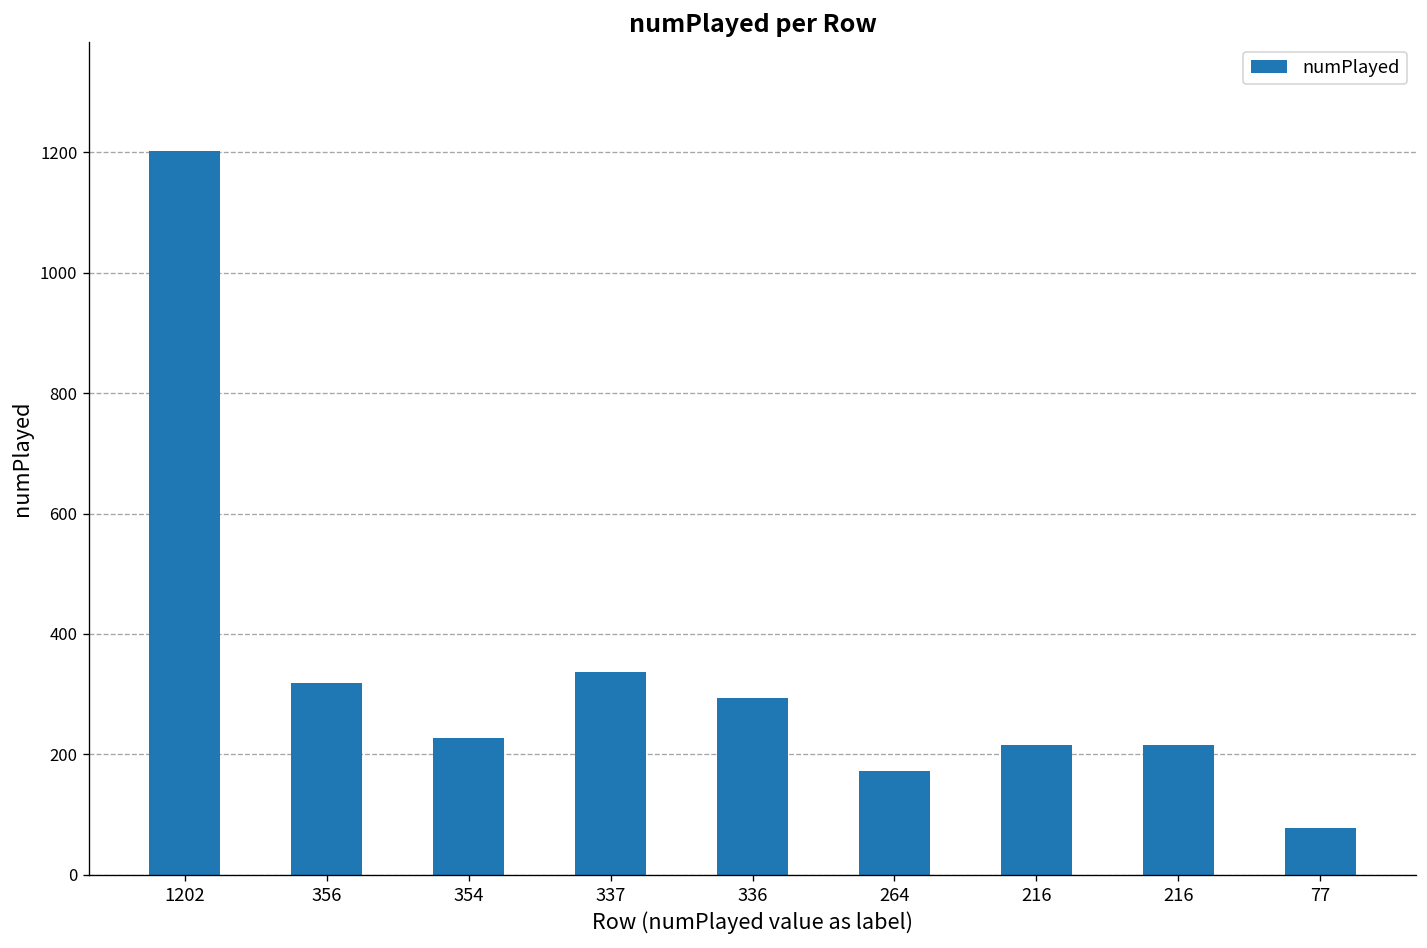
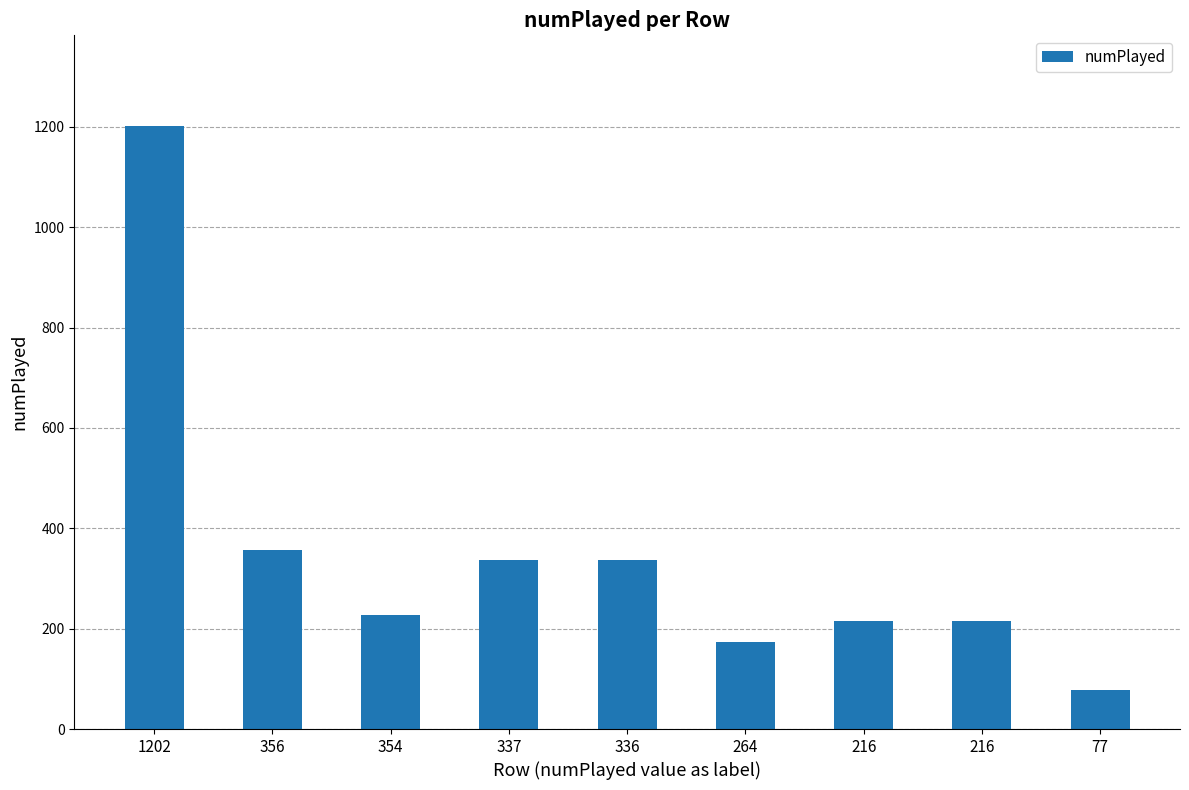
  {
    "1202": 1200,
-   "356": 320,
+   "356": 360,
    "354": 230,
    "337": 340,
-   "336": 290,
+   "336": 340,
    "264": 170,
    "77": 80
  }
